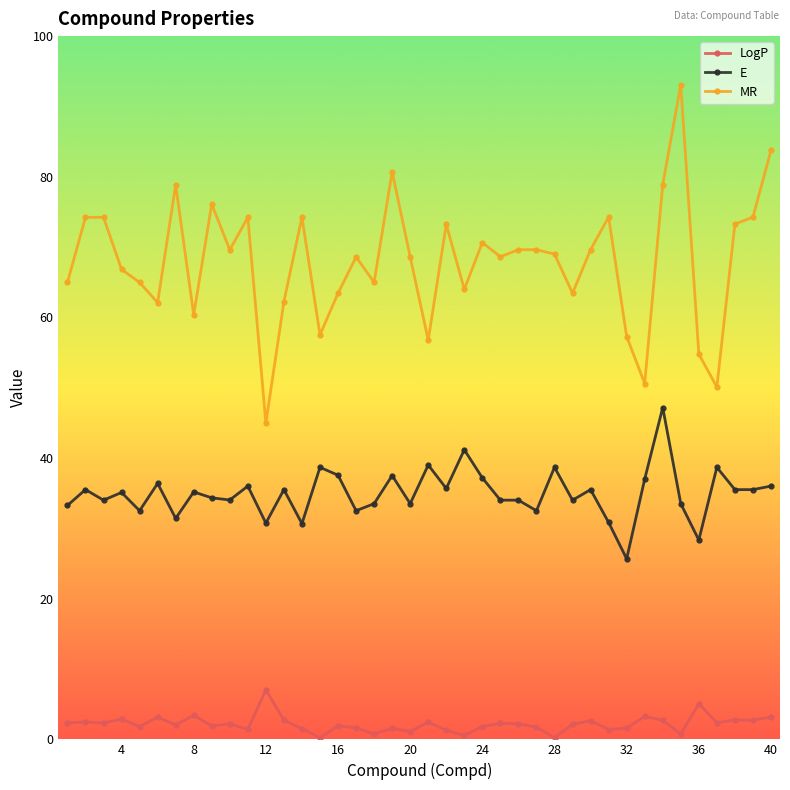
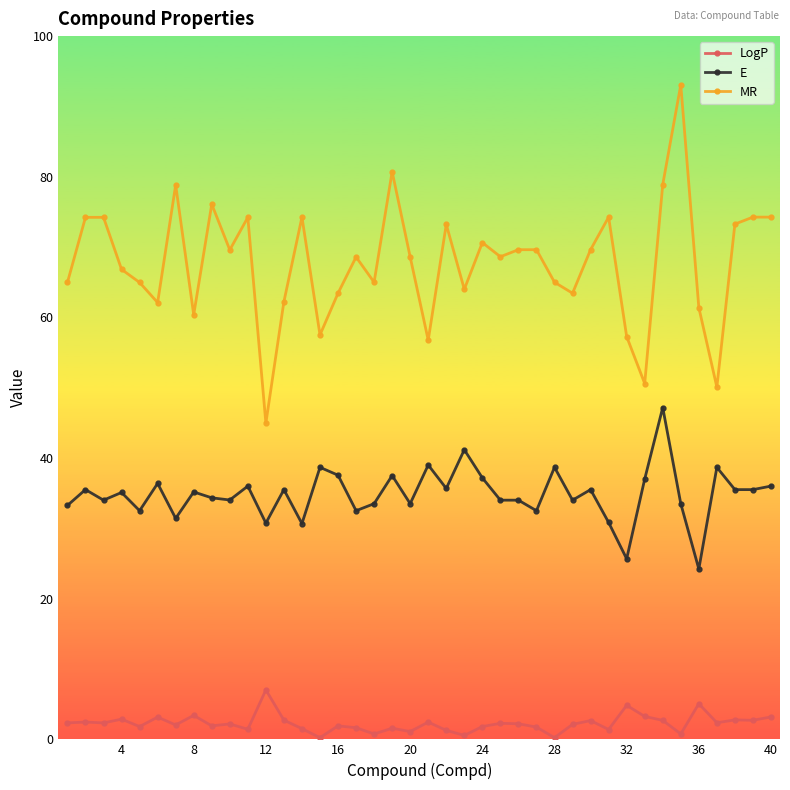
  {
    "LogP": {
      "4": 3,
      "8": 3,
      "12": 7,
      "16": 2,
      "20": 1,
      "24": 2,
      "28": 0,
-     "32": 2,
+     "32": 5,
      "36": 5,
      "40": 3
    },
    "E": {
      "4": 35,
      "8": 35,
      "12": 31,
      "16": 38,
      "20": 34,
      "24": 37,
      "28": 39,
      "32": 26,
-     "36": 28,
+     "36": 24,
      "40": 36
    },
    "MR": {
      "4": 67,
      "8": 60,
      "12": 45,
      "16": 63,
      "20": 69,
      "24": 71,
-     "28": 69,
+     "28": 65,
      "32": 57,
-     "36": 55,
-     "40": 84
+     "36": 61,
+     "40": 74
    }
  }
